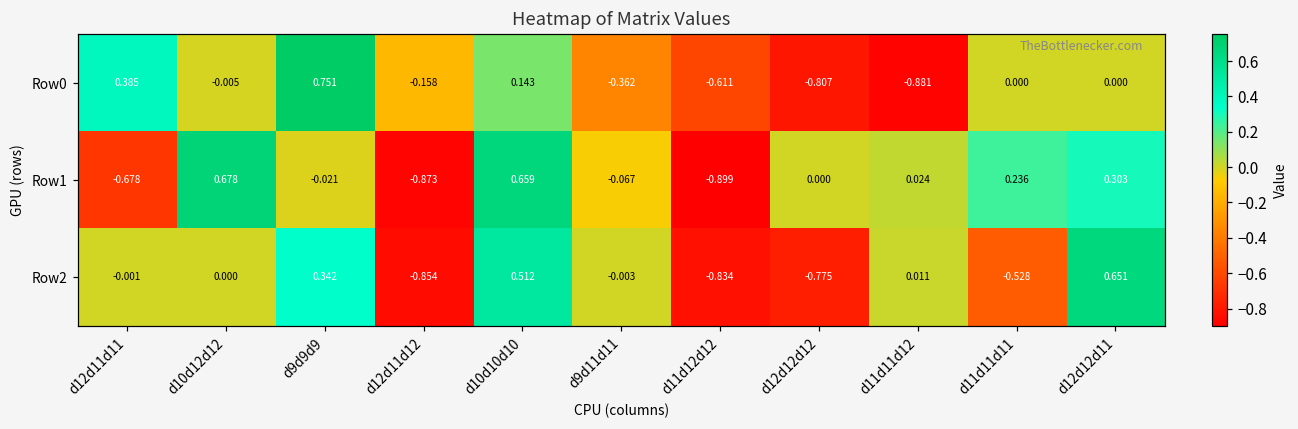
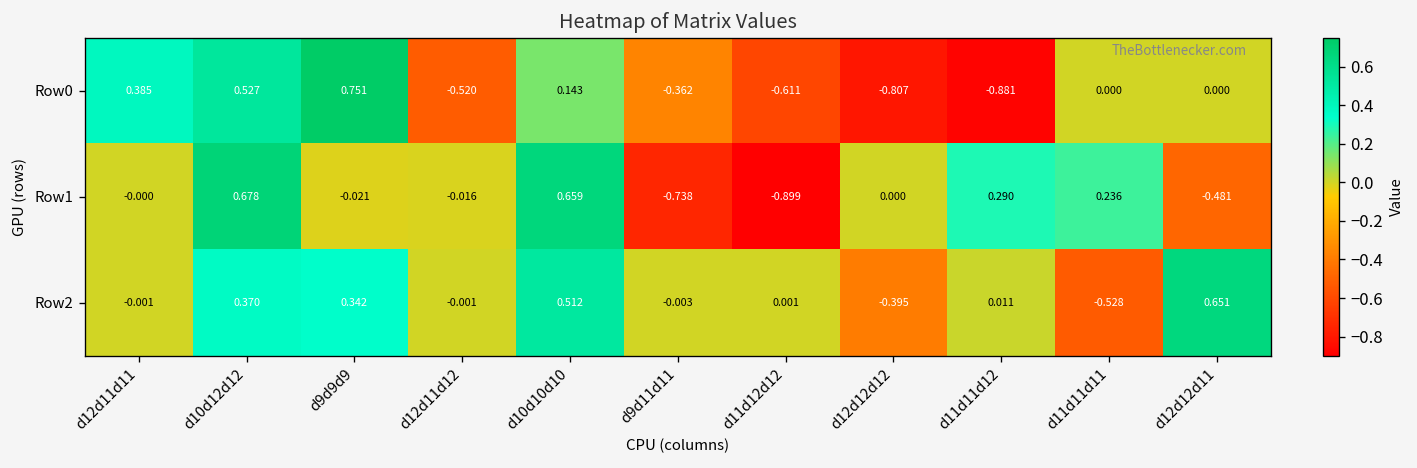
  {
    "Row0": {
      "d12d11d11": 0.385,
-     "d10d12d12": -0.005,
+     "d10d12d12": 0.527,
      "d9d9d9": 0.751,
-     "d12d11d12": -0.158,
+     "d12d11d12": -0.520,
      "d10d10d10": 0.143,
      "d9d11d11": -0.362,
      "d11d12d12": -0.611,
      "d12d12d12": -0.807,
      "d11d11d12": -0.881,
      "d11d11d11": 0.000
    },
    "Row1": {
-     "d12d11d11": -0.678,
+     "d12d11d11": -0.000,
      "d10d12d12": 0.678,
      "d9d9d9": -0.021,
-     "d12d11d12": -0.873,
+     "d12d11d12": -0.016,
      "d10d10d10": 0.659,
-     "d9d11d11": -0.067,
+     "d9d11d11": -0.738,
      "d11d12d12": -0.899,
      "d12d12d12": 0.000,
-     "d11d11d12": 0.024,
+     "d11d11d12": 0.290,
      "d11d11d11": 0.236,
-     "d12d12d11": 0.303
+     "d12d12d11": -0.481
    },
    "Row2": {
      "d12d11d11": -0.001,
-     "d10d12d12": 0.000,
+     "d10d12d12": 0.370,
      "d9d9d9": 0.342,
-     "d12d11d12": -0.854,
+     "d12d11d12": -0.001,
      "d10d10d10": 0.512,
      "d9d11d11": -0.003,
-     "d11d12d12": -0.834,
-     "d12d12d12": -0.775,
+     "d11d12d12": 0.001,
+     "d12d12d12": -0.395,
      "d11d11d12": 0.011,
      "d11d11d11": -0.528,
      "d12d12d11": 0.651
    }
  }
